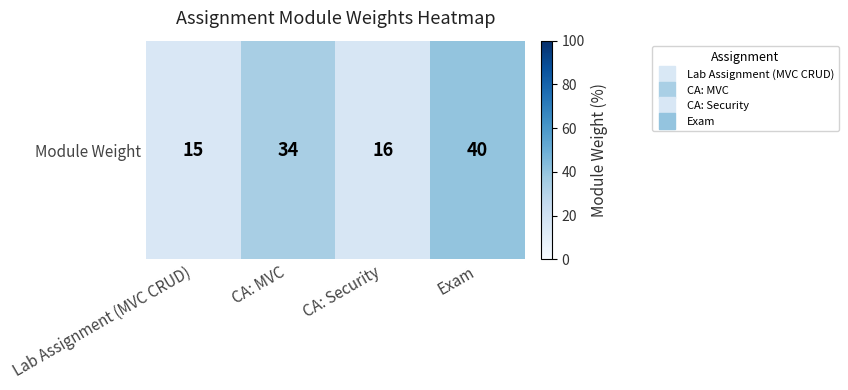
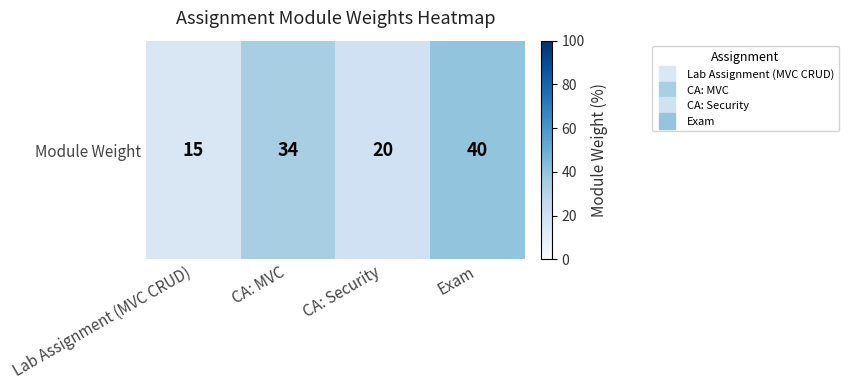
  {
    "Module Weight": {
      "Lab Assignment (MVC CRUD)": 15,
      "CA: MVC": 34,
-     "CA: Security": 16,
+     "CA: Security": 20,
      "Exam": 40
    }
  }
